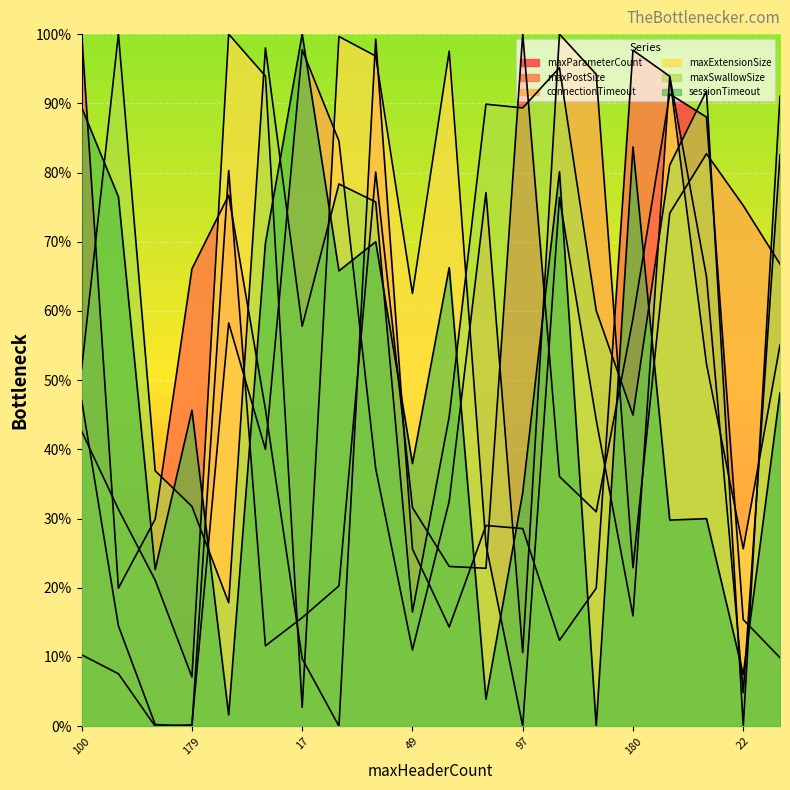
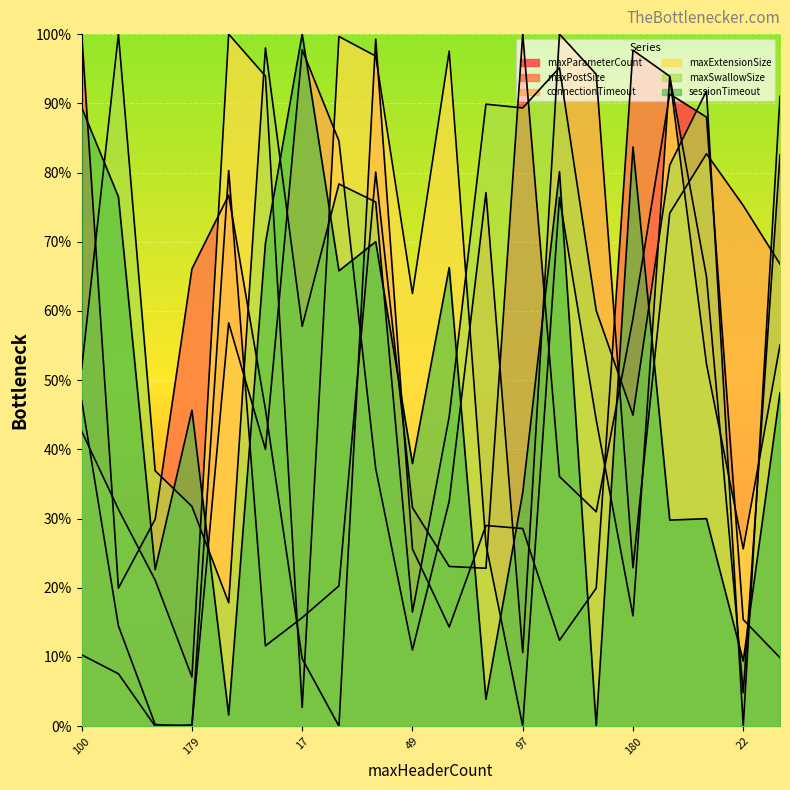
  {
    "maxSwallowSize": {
      "100": "52%",
      "179": "32%",
      "49": "16%",
      "97": "89%",
      "180": "45%"
    },
    "sessionTimeout": {
      "100": "89%",
      "179": "46%",
      "49": "38%",
      "97": "34%",
      "180": "84%",
-     "22": "7%"
+     "22": "9%"
    }
  }
